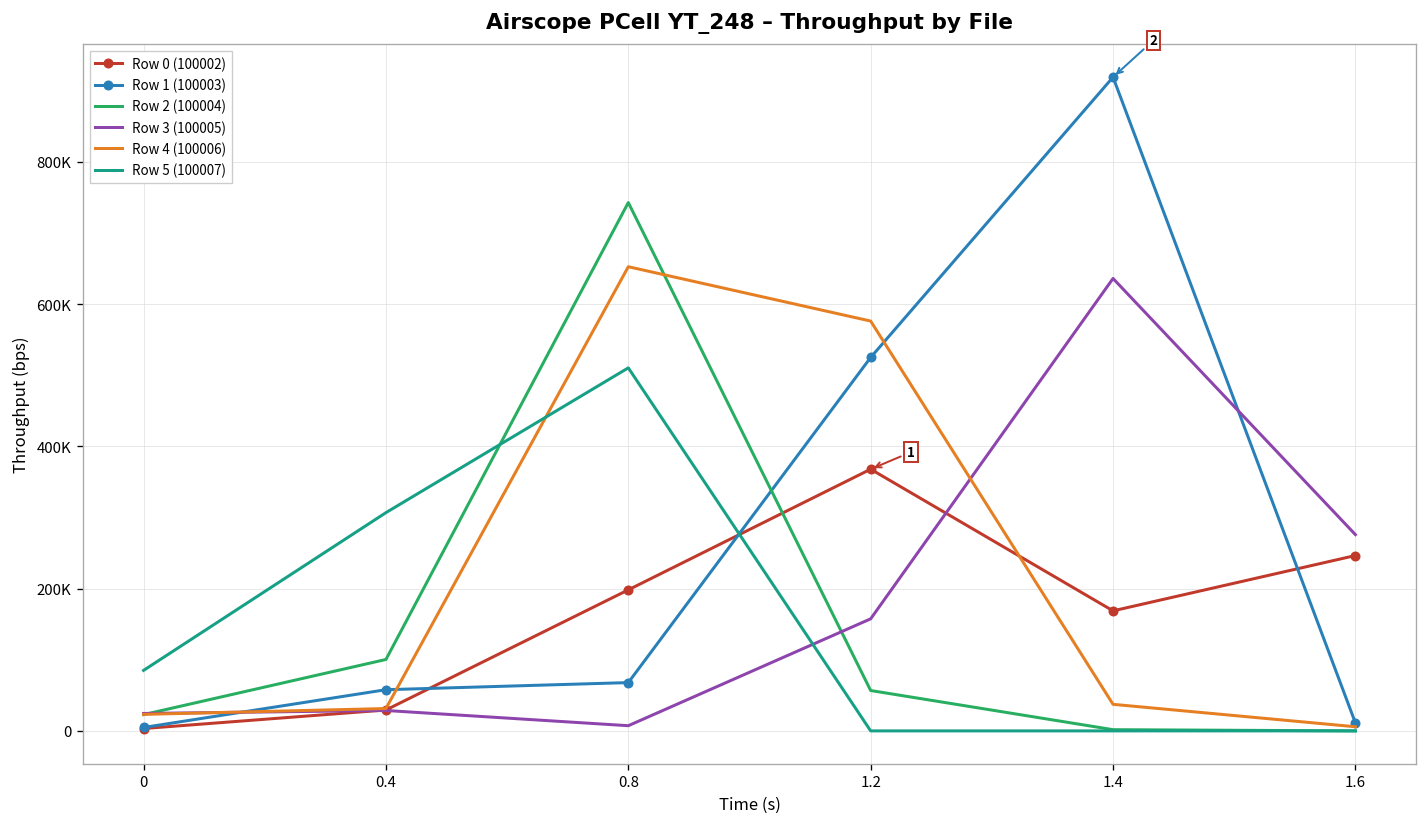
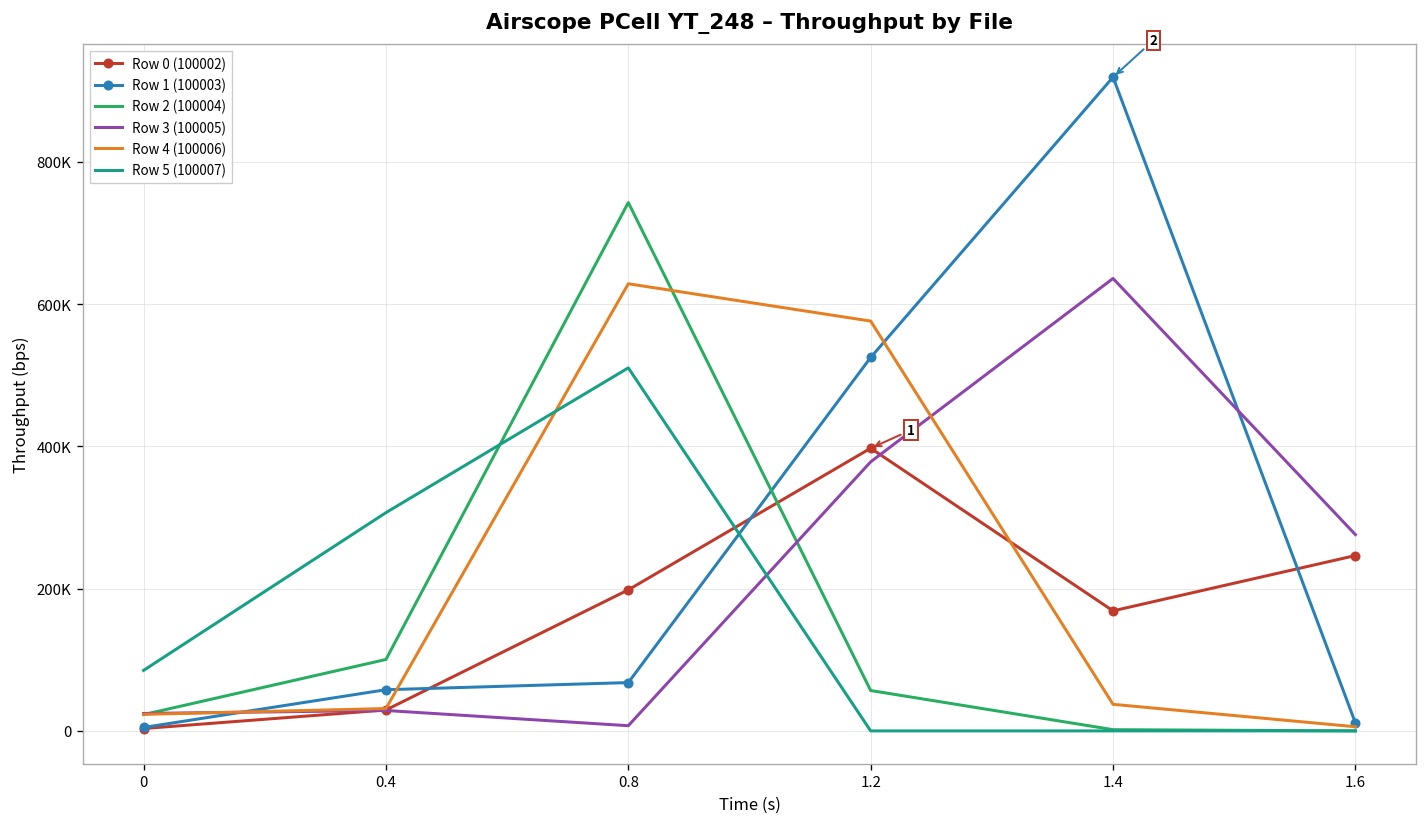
  {
    "Row 0 (100002)": {
      "0.8": 200000,
-     "1.2": 370000,
+     "1.2": 400000,
      "1.4": 170000,
      "1.6": 250000
    },
    "Row 1 (100003)": {
      "0.4": 60000,
      "0.8": 70000,
      "1.2": 530000,
      "1.6": 10000
    },
    "Row 3 (100005)": {
      "0.8": 10000,
-     "1.2": 160000,
+     "1.2": 380000,
      "1.4": 640000,
      "1.6": 280000
    },
    "Row 4 (100006)": {
-     "0.8": 650000,
+     "0.8": 630000,
      "1.2": 580000,
      "1.4": 40000,
      "1.6": 10000
    }
  }
